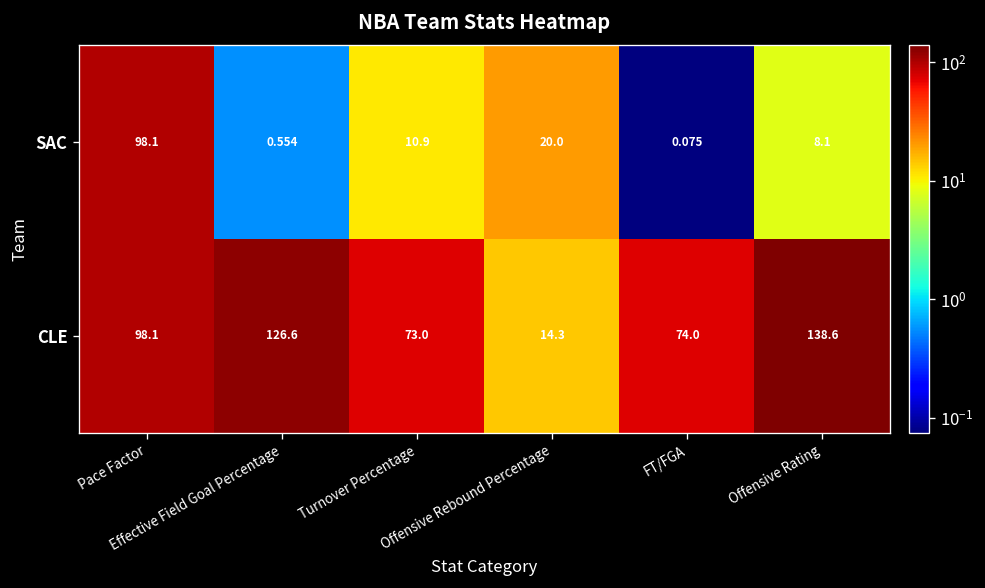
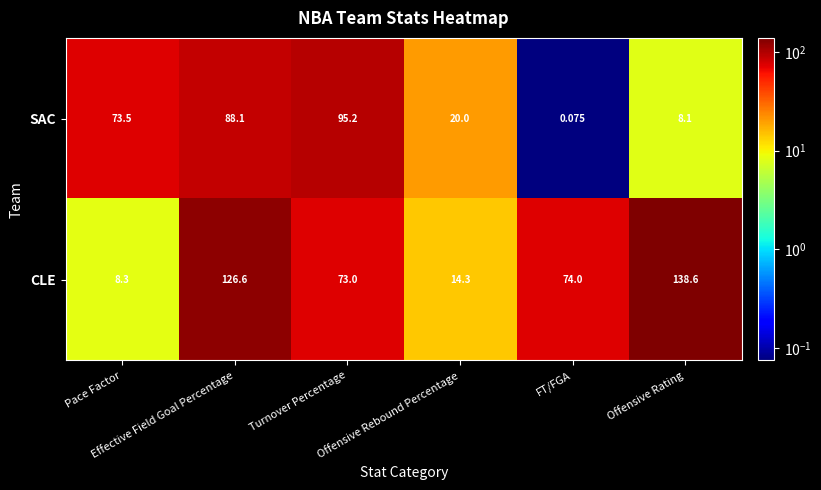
  {
    "SAC": {
-     "Pace Factor": 98.1,
-     "Effective Field Goal Percentage": 0.554,
-     "Turnover Percentage": 10.9,
+     "Pace Factor": 73.5,
+     "Effective Field Goal Percentage": 88.1,
+     "Turnover Percentage": 95.2,
      "Offensive Rebound Percentage": 20.0,
      "FT/FGA": 0.075,
      "Offensive Rating": 8.1
    },
    "CLE": {
-     "Pace Factor": 98.1,
+     "Pace Factor": 8.3,
      "Effective Field Goal Percentage": 126.6,
      "Turnover Percentage": 73.0,
      "Offensive Rebound Percentage": 14.3,
      "FT/FGA": 74.0,
      "Offensive Rating": 138.6
    }
  }
